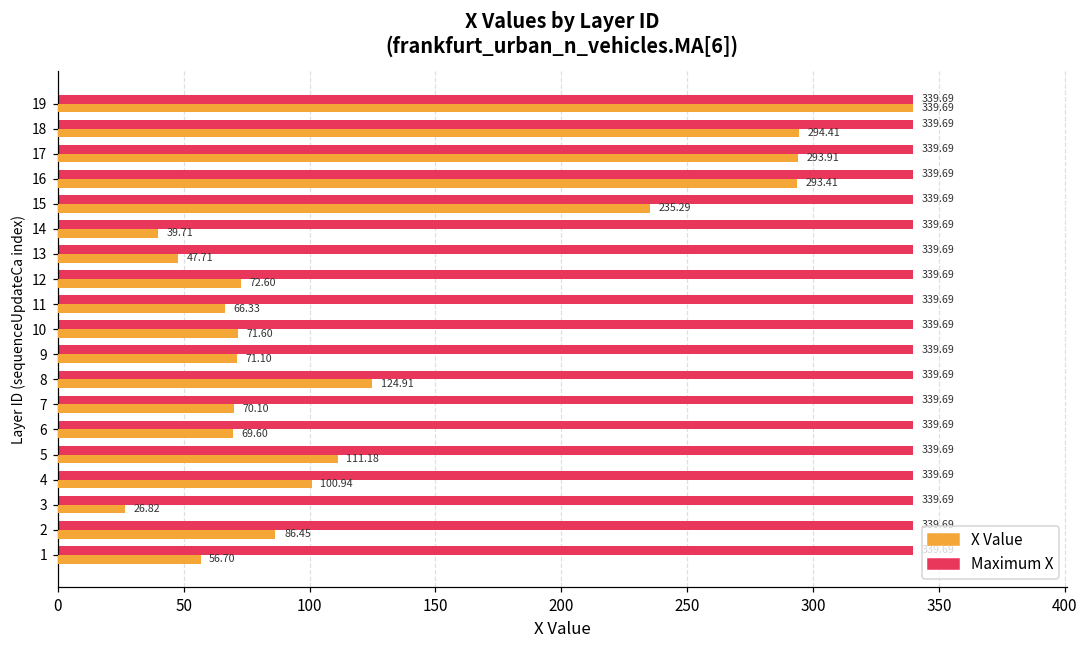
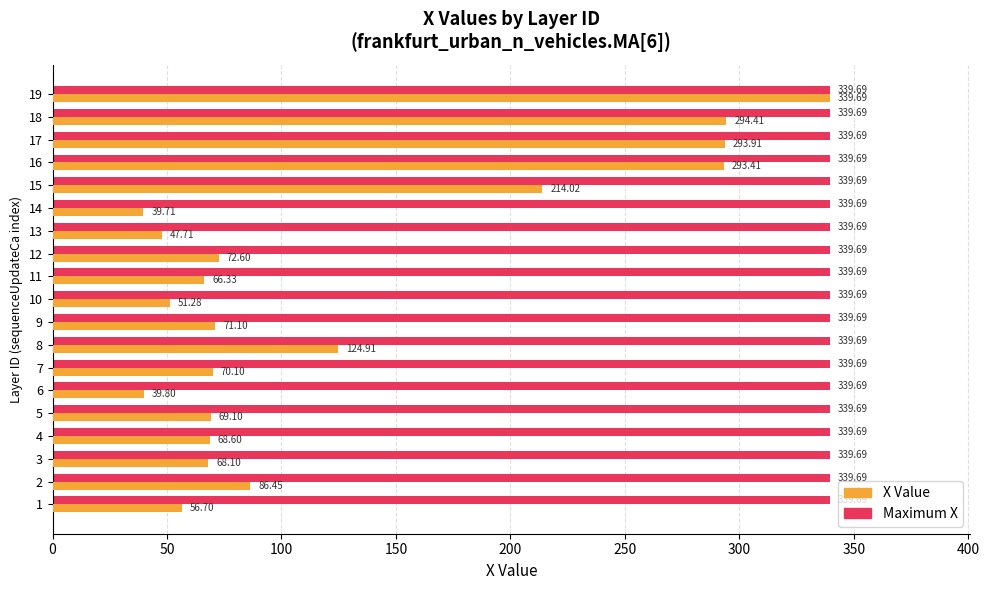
  {
    "Maximum X": {
      "18": 339.69,
      "17": 339.69,
      "16": 339.69,
      "15": 339.69,
      "14": 339.69,
      "13": 339.69,
      "12": 339.69,
      "11": 339.69,
      "10": 339.69,
      "9": 339.69,
      "8": 339.69,
      "7": 339.69,
      "6": 339.69,
      "5": 339.69,
      "4": 339.69,
      "3": 339.69
    },
    "X Value": {
      "18": 294.41,
      "17": 293.91,
      "16": 293.41,
-     "15": 235.29,
+     "15": 214.02,
      "14": 39.71,
      "13": 47.71,
      "12": 72.60,
      "11": 66.33,
-     "10": 71.60,
+     "10": 51.28,
      "9": 71.10,
      "8": 124.91,
      "7": 70.10,
-     "6": 69.60,
-     "5": 111.18,
-     "4": 100.94,
-     "3": 26.82,
+     "6": 39.80,
+     "5": 69.10,
+     "4": 68.60,
+     "3": 68.10,
      "2": 86.45,
      "1": 56.70
    }
  }
